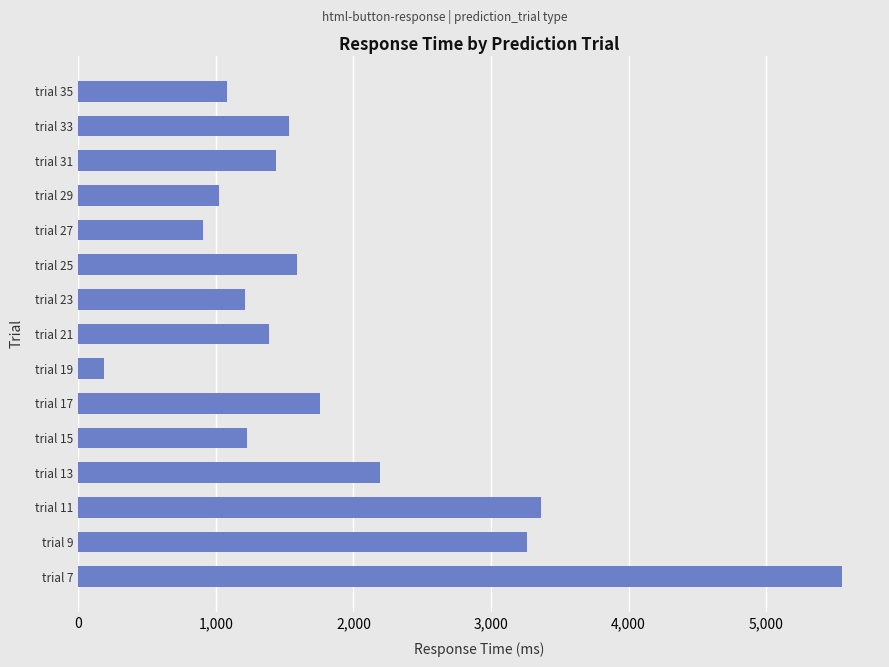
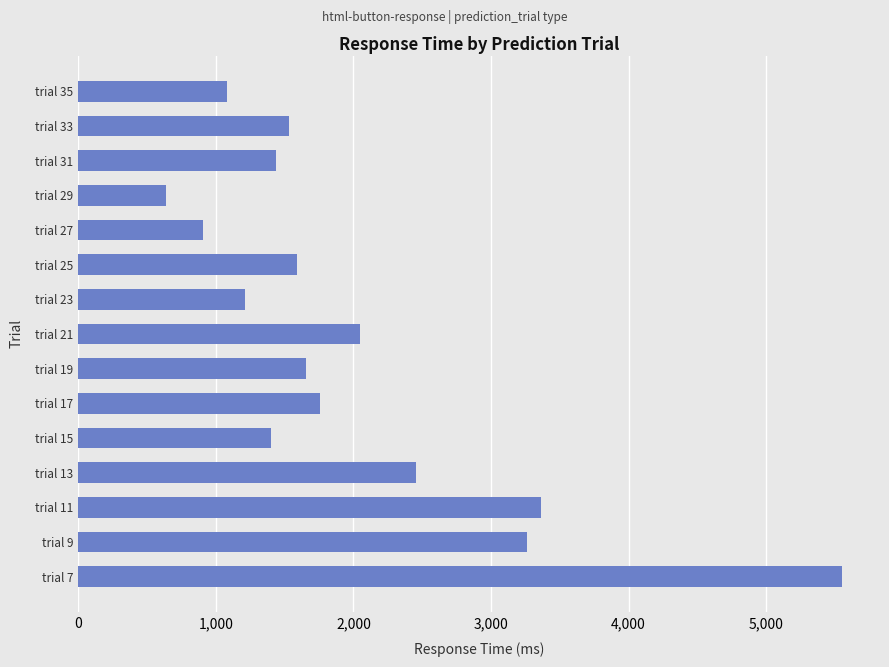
  {
    "trial 35": "1,080",
    "trial 33": "1,530",
    "trial 31": "1,440",
-   "trial 29": "1,020",
+   "trial 29": "640",
    "trial 27": "910",
    "trial 25": "1,590",
    "trial 23": "1,210",
-   "trial 21": "1,390",
-   "trial 19": "190",
+   "trial 21": "2,050",
+   "trial 19": "1,650",
    "trial 17": "1,750",
-   "trial 15": "1,230",
-   "trial 13": "2,190",
+   "trial 15": "1,400",
+   "trial 13": "2,460",
    "trial 11": "3,360",
    "trial 9": "3,260",
    "trial 7": "5,550"
  }
